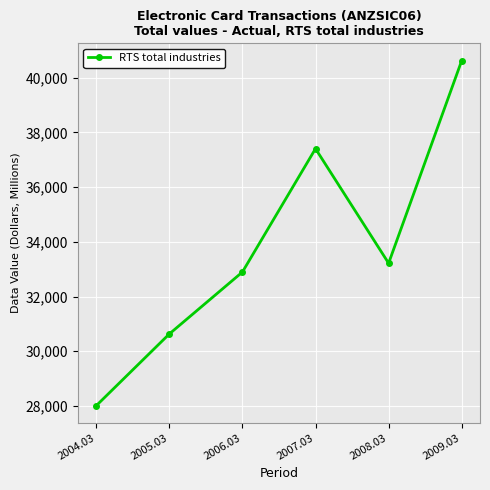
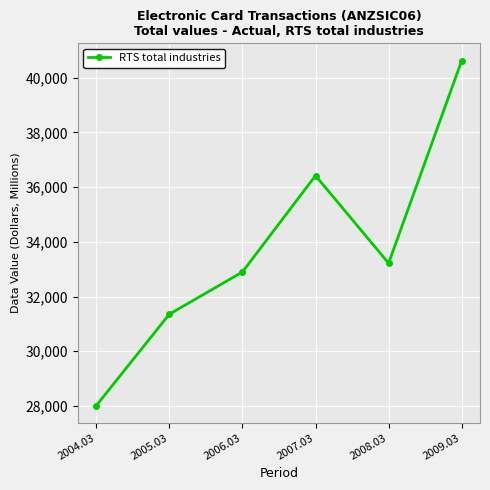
  {
    "2004.03": "28,000",
-   "2005.03": "30,600",
+   "2005.03": "31,400",
    "2006.03": "32,900",
-   "2007.03": "37,400",
+   "2007.03": "36,400",
    "2008.03": "33,200",
    "2009.03": "40,600"
  }
